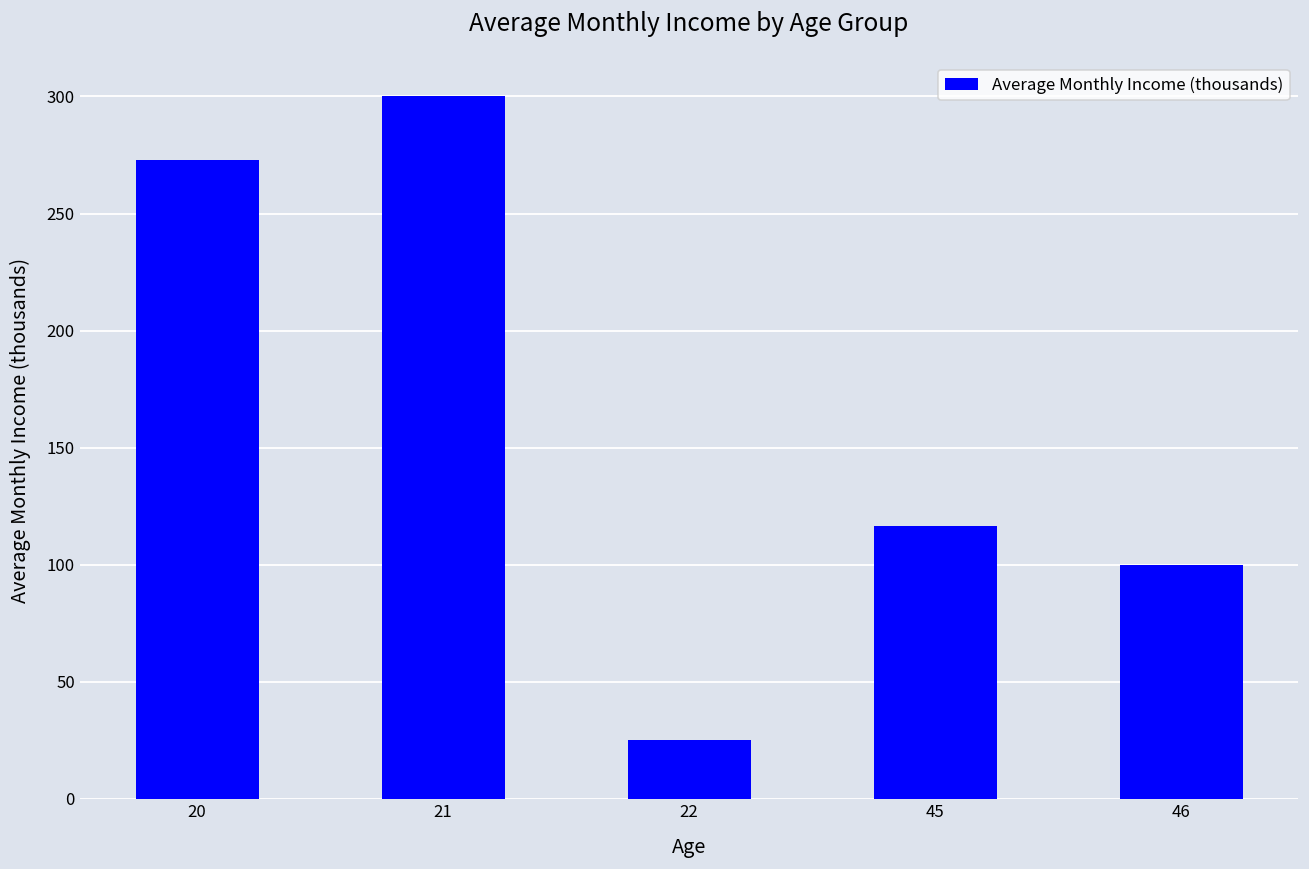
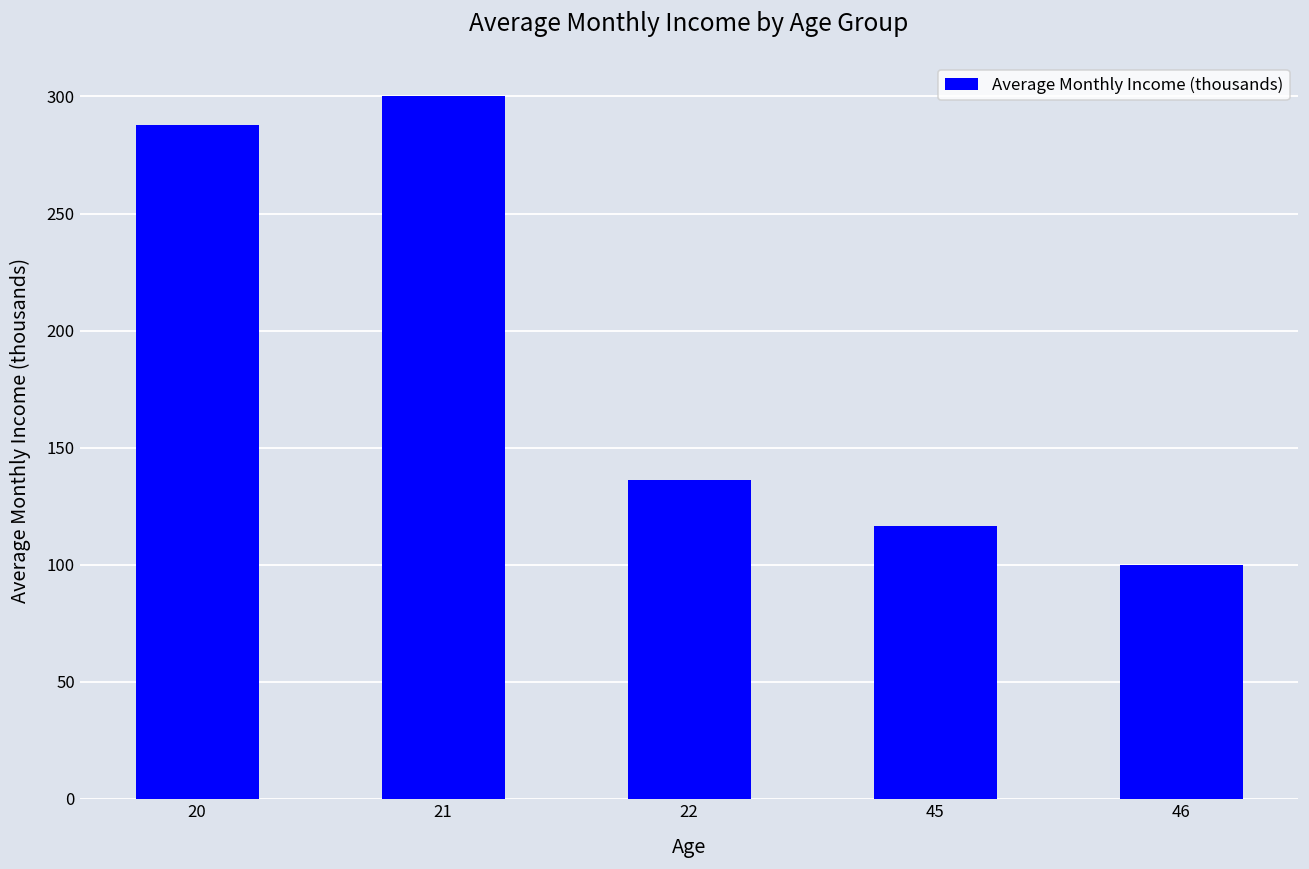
  {
-   "20": 273,
+   "20": 288,
    "21": 300,
-   "22": 25,
+   "22": 136,
    "45": 117,
    "46": 100
  }
